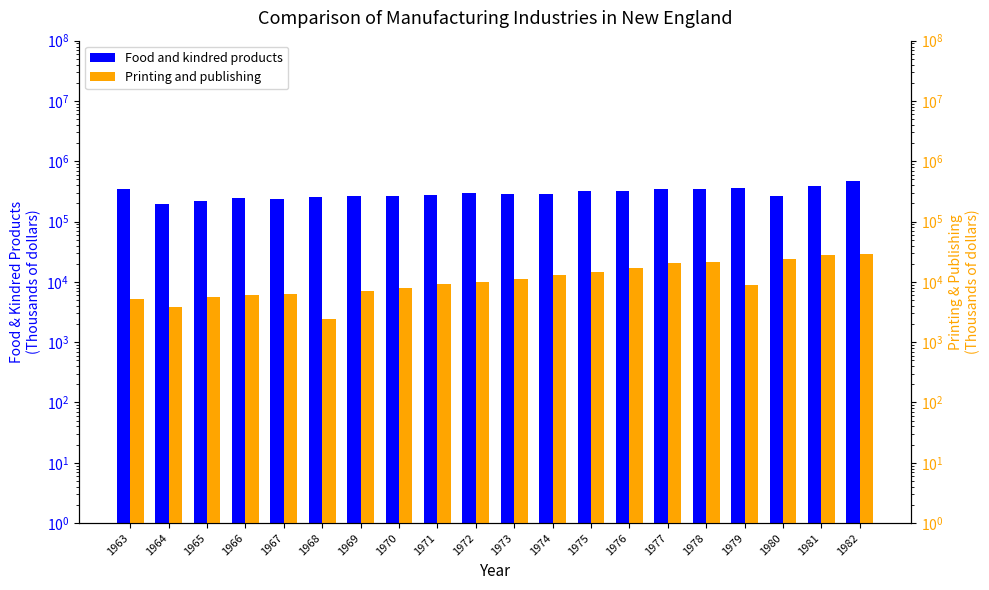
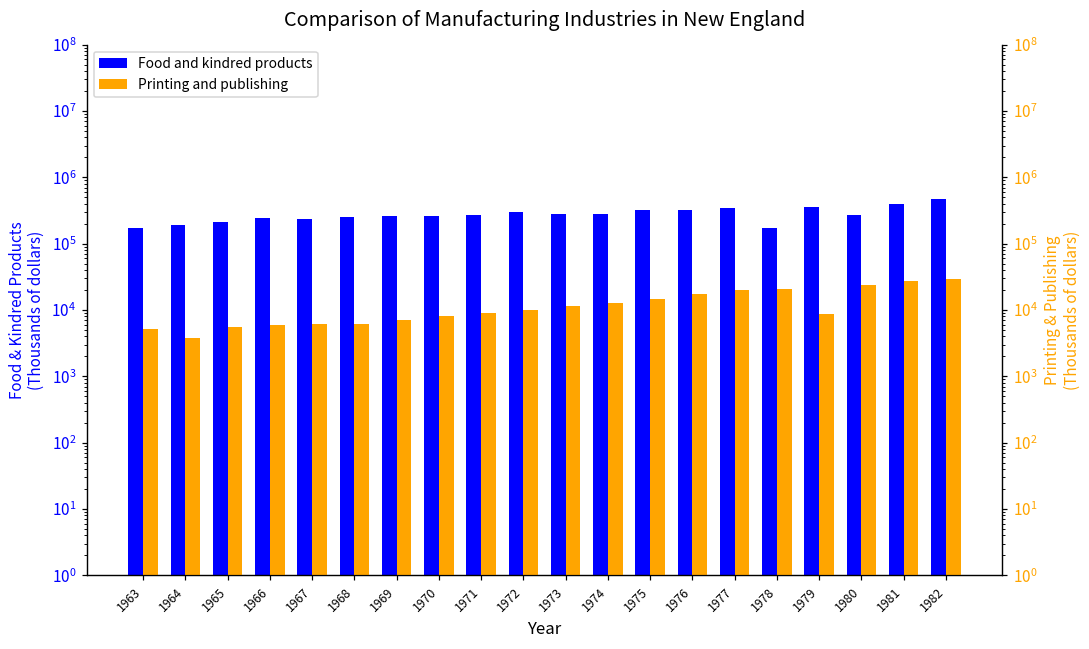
  {
    "Food and kindred products": {
-     "1963": 400000,
+     "1963": 170000,
      "1964": 190000,
      "1965": 220000,
      "1966": 250000,
      "1967": 240000,
      "1968": 250000,
      "1969": 300000,
      "1970": 300000,
      "1971": 300000,
      "1972": 300000,
      "1973": 300000,
      "1974": 300000,
      "1975": 300000,
      "1976": 300000,
      "1977": 300000,
-     "1978": 300000,
+     "1978": 170000,
      "1979": 400000,
      "1980": 300000,
      "1981": 400000,
      "1982": 500000
    },
    "Printing and publishing": {
      "1963": 5000,
      "1964": 4000,
      "1965": 6000,
      "1966": 6000,
      "1967": 6000,
-     "1968": 2400,
+     "1968": 6000,
      "1969": 7000,
      "1970": 8000,
      "1971": 9000,
      "1972": 10000,
      "1973": 11000,
      "1974": 13000,
      "1975": 15000,
      "1976": 17000,
      "1977": 20000,
      "1978": 21000,
      "1979": 9000,
      "1980": 24000,
      "1981": 30000,
      "1982": 30000
    }
  }
